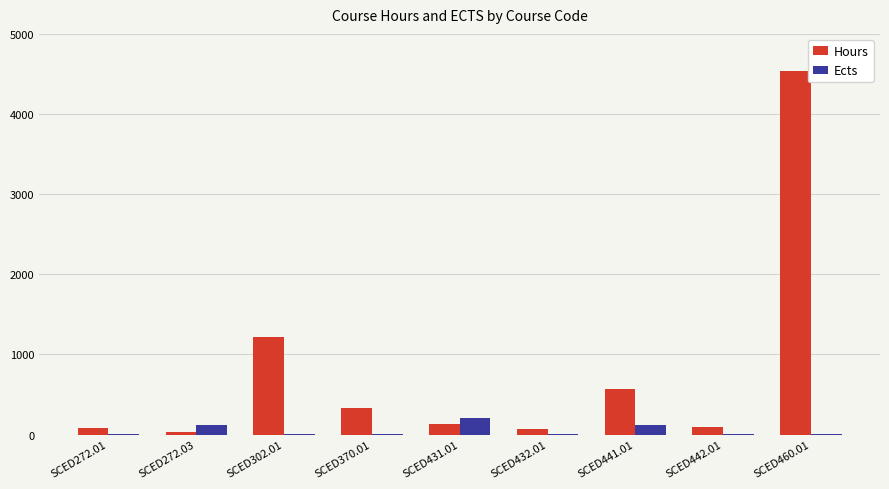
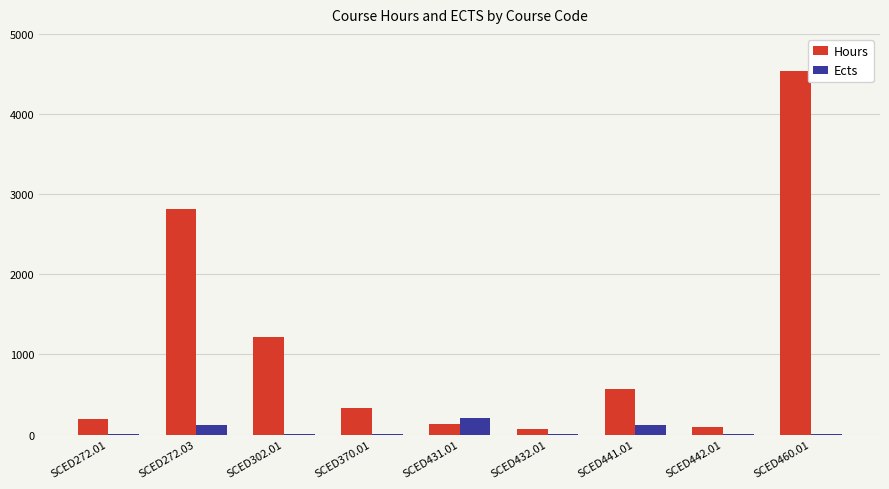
  {
    "Hours": {
-     "SCED272.01": 100,
-     "SCED272.03": 0,
+     "SCED272.01": 200,
+     "SCED272.03": 2800,
      "SCED302.01": 1200,
      "SCED370.01": 300,
      "SCED431.01": 100,
      "SCED432.01": 100,
      "SCED441.01": 600,
      "SCED442.01": 100,
      "SCED460.01": 4500
    },
    "Ects": {
      "SCED272.03": 100,
      "SCED431.01": 200,
      "SCED441.01": 100
    }
  }
